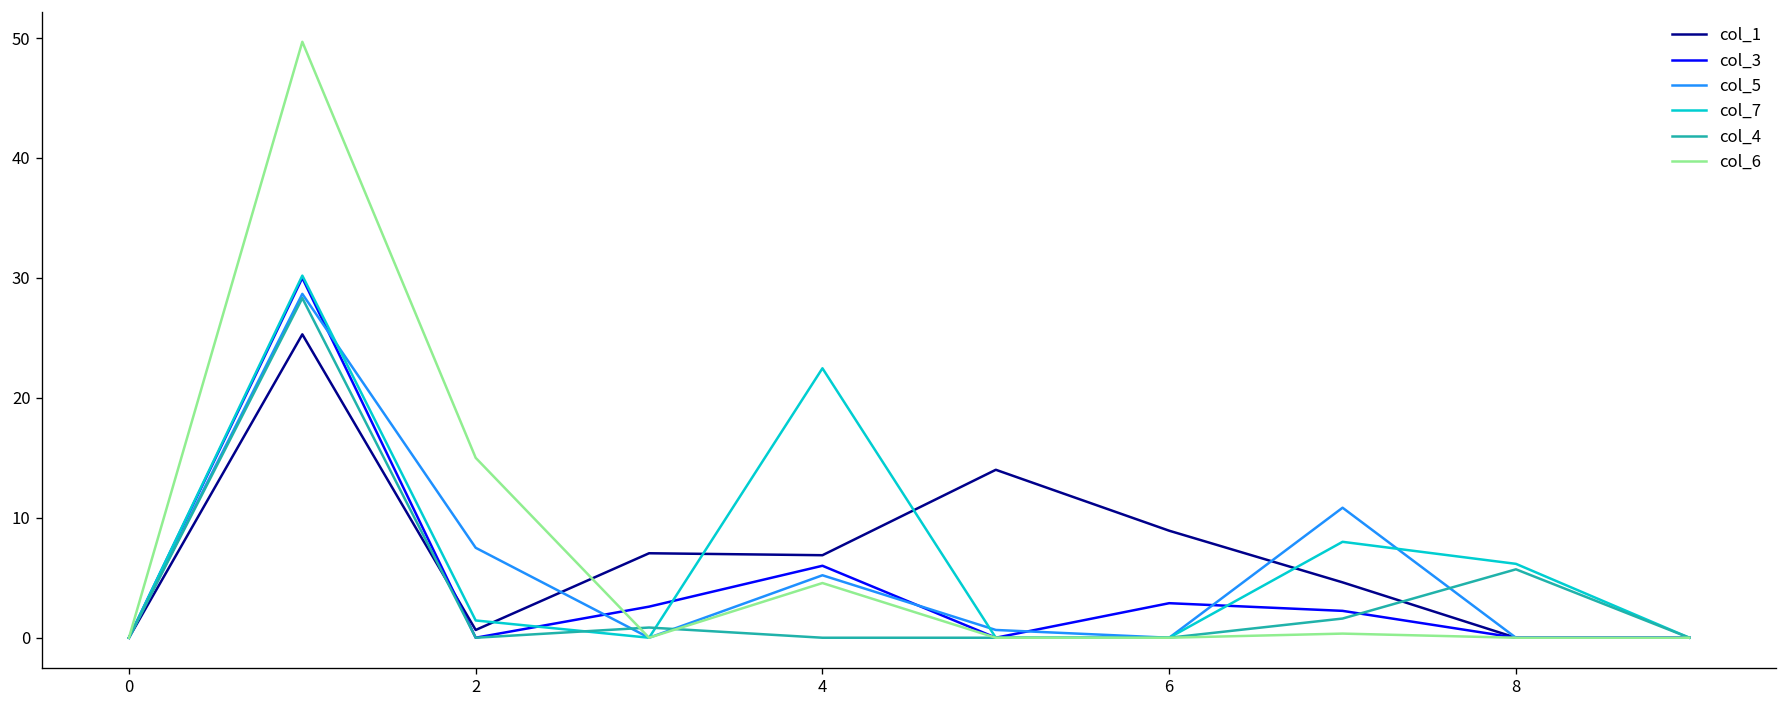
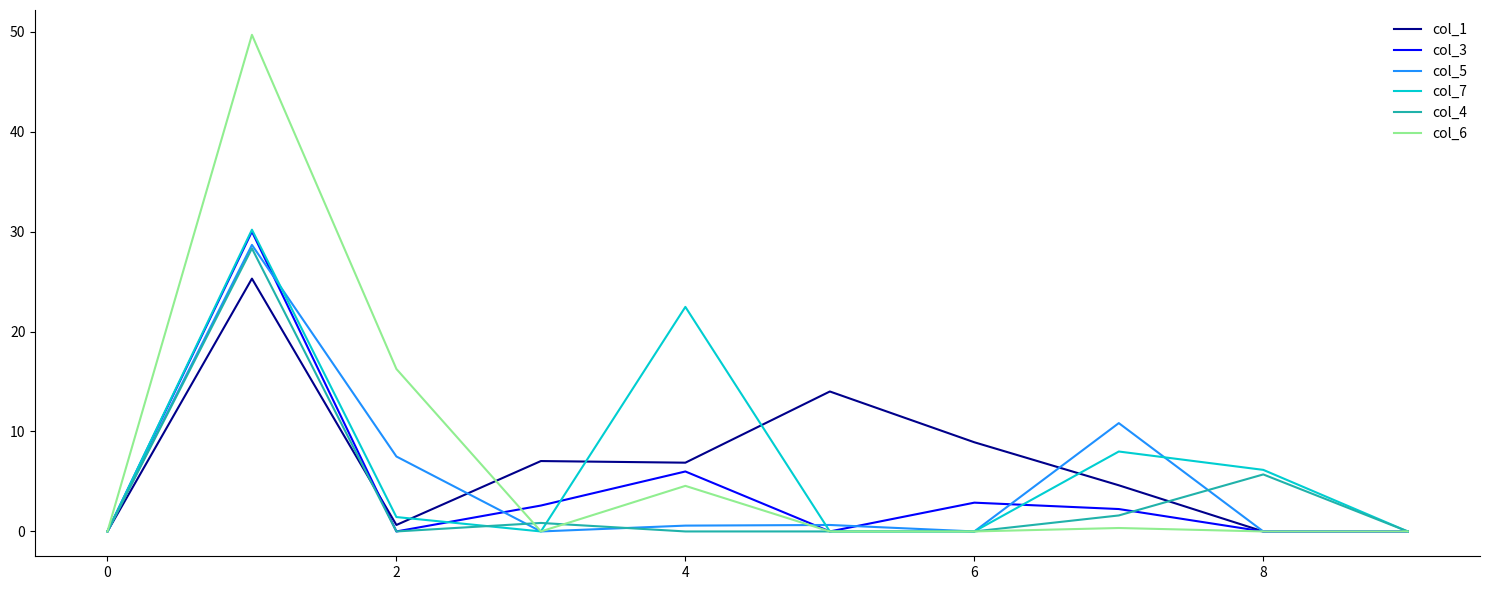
  {
    "col_1": {
      "2": 1,
      "4": 7,
      "6": 9
    },
    "col_3": {
      "4": 6,
      "6": 3
    },
    "col_5": {
      "2": 7,
-     "4": 5
+     "4": 1
    },
    "col_6": {
-     "2": 15,
+     "2": 16,
      "4": 5
    }
  }
